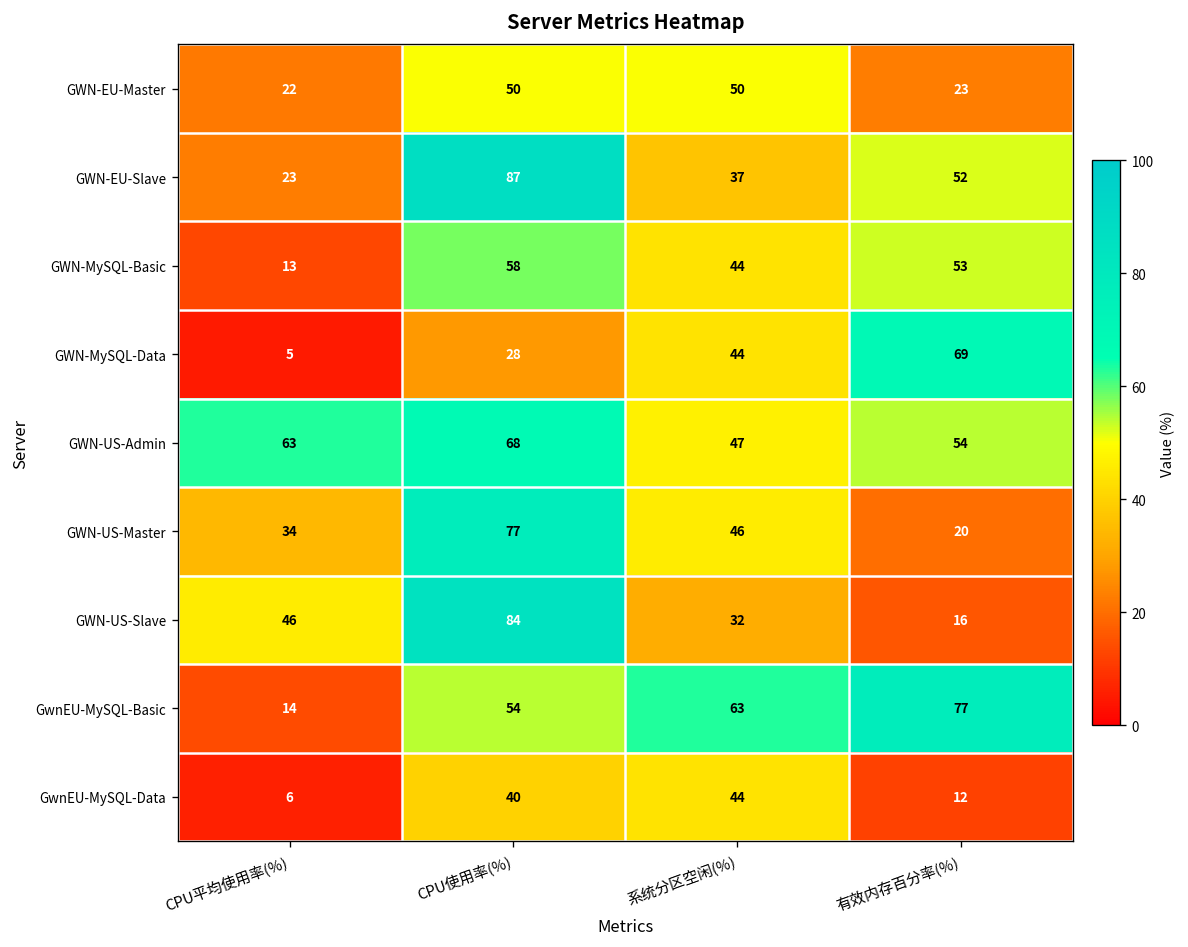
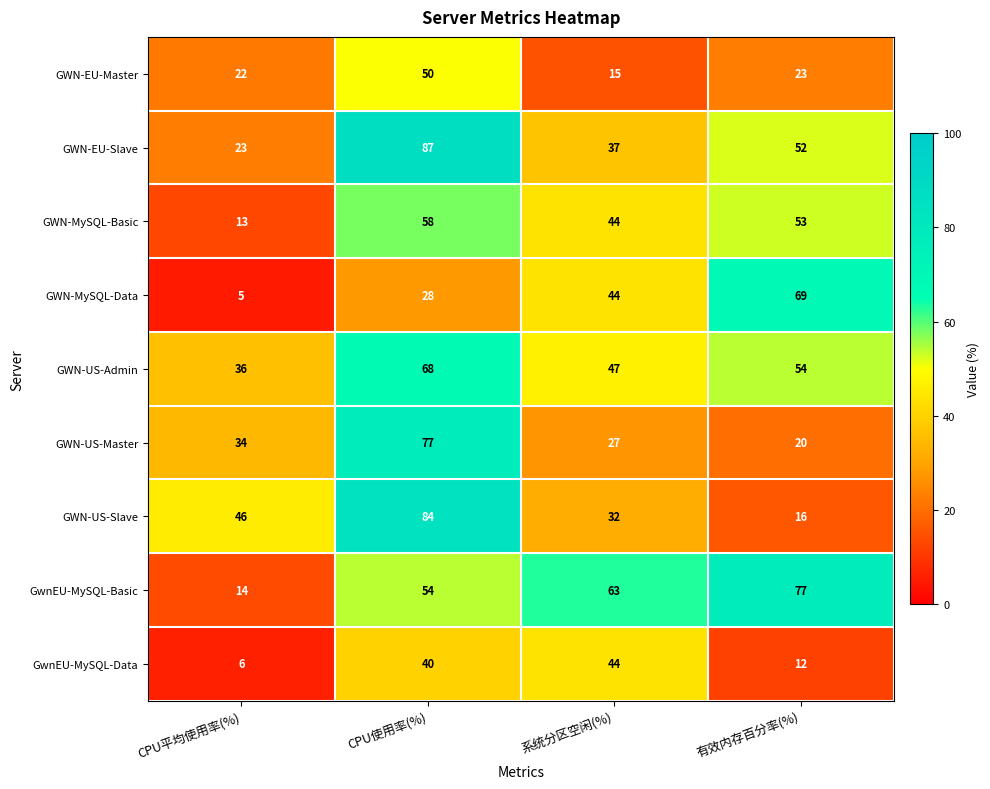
  {
    "GWN-EU-Master": {
      "CPU平均使用率(%)": 22,
      "CPU使用率(%)": 50,
-     "系统分区空闲(%)": 50,
+     "系统分区空闲(%)": 15,
      "有效内存百分率(%)": 23
    },
    "GWN-EU-Slave": {
      "CPU平均使用率(%)": 23,
      "CPU使用率(%)": 87,
      "系统分区空闲(%)": 37,
      "有效内存百分率(%)": 52
    },
    "GWN-MySQL-Basic": {
      "CPU平均使用率(%)": 13,
      "CPU使用率(%)": 58,
      "系统分区空闲(%)": 44,
      "有效内存百分率(%)": 53
    },
    "GWN-MySQL-Data": {
      "CPU平均使用率(%)": 5,
      "CPU使用率(%)": 28,
      "系统分区空闲(%)": 44,
      "有效内存百分率(%)": 69
    },
    "GWN-US-Admin": {
-     "CPU平均使用率(%)": 63,
+     "CPU平均使用率(%)": 36,
      "CPU使用率(%)": 68,
      "系统分区空闲(%)": 47,
      "有效内存百分率(%)": 54
    },
    "GWN-US-Master": {
      "CPU平均使用率(%)": 34,
      "CPU使用率(%)": 77,
-     "系统分区空闲(%)": 46,
+     "系统分区空闲(%)": 27,
      "有效内存百分率(%)": 20
    },
    "GWN-US-Slave": {
      "CPU平均使用率(%)": 46,
      "CPU使用率(%)": 84,
      "系统分区空闲(%)": 32,
      "有效内存百分率(%)": 16
    },
    "GwnEU-MySQL-Basic": {
      "CPU平均使用率(%)": 14,
      "CPU使用率(%)": 54,
      "系统分区空闲(%)": 63,
      "有效内存百分率(%)": 77
    },
    "GwnEU-MySQL-Data": {
      "CPU平均使用率(%)": 6,
      "CPU使用率(%)": 40,
      "系统分区空闲(%)": 44,
      "有效内存百分率(%)": 12
    }
  }
